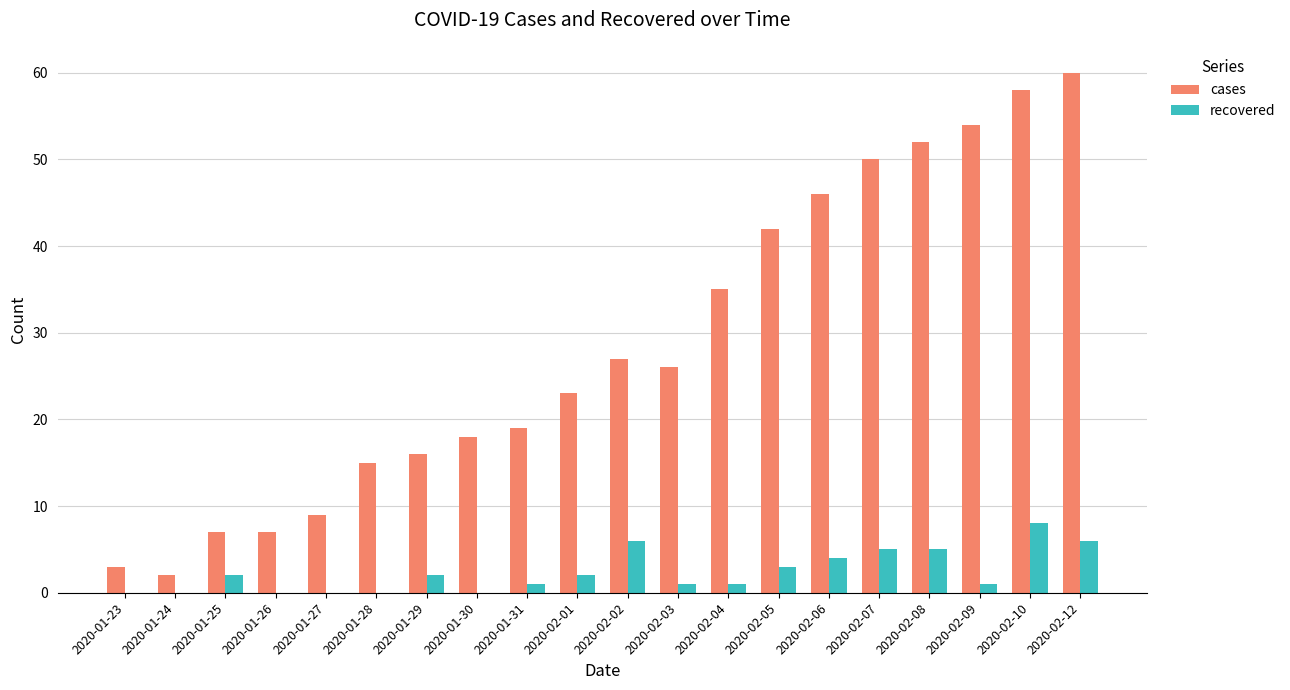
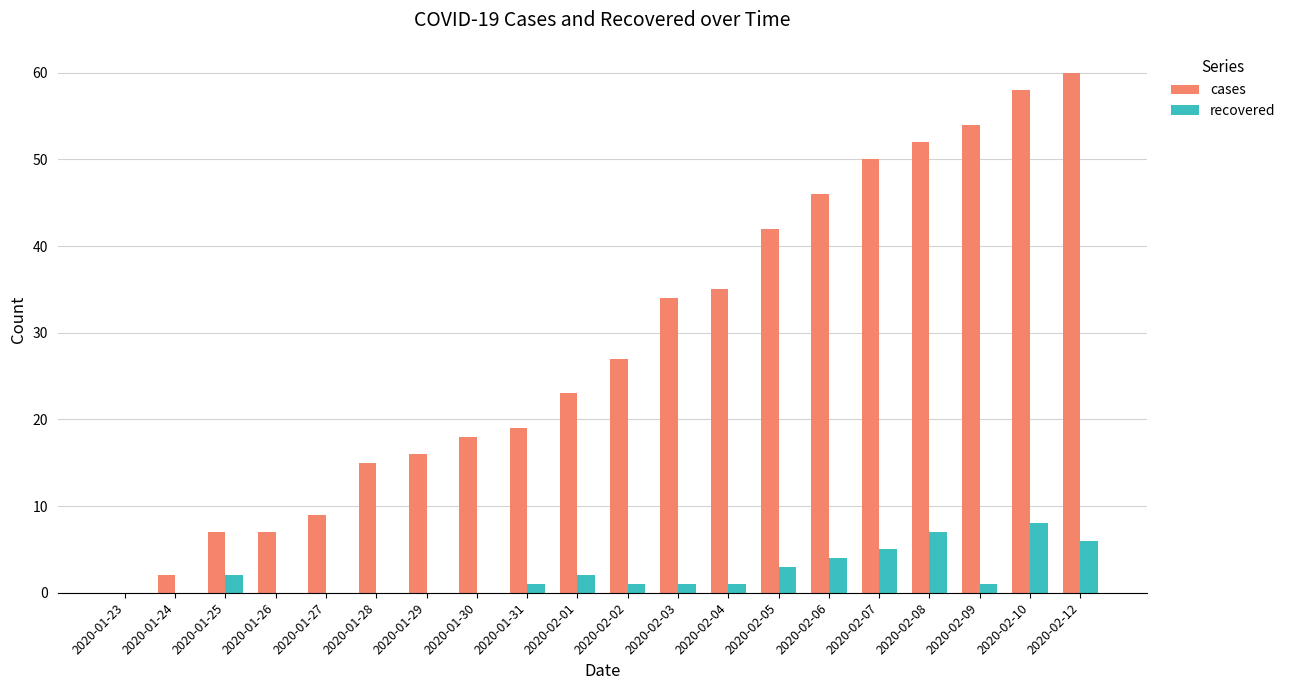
  {
    "cases": {
-     "2020-01-23": 3,
+     "2020-01-23": 0,
      "2020-01-24": 2,
      "2020-01-25": 7,
      "2020-01-26": 7,
      "2020-01-27": 9,
      "2020-01-28": 15,
      "2020-01-29": 16,
      "2020-01-30": 18,
      "2020-01-31": 19,
      "2020-02-01": 23,
      "2020-02-02": 27,
-     "2020-02-03": 26,
+     "2020-02-03": 34,
      "2020-02-04": 35,
      "2020-02-05": 42,
      "2020-02-06": 46,
      "2020-02-07": 50,
      "2020-02-08": 52,
      "2020-02-09": 54,
      "2020-02-10": 58,
      "2020-02-12": 60
    },
    "recovered": {
      "2020-01-23": 0,
      "2020-01-24": 0,
      "2020-01-25": 2,
      "2020-01-26": 0,
      "2020-01-27": 0,
      "2020-01-28": 0,
-     "2020-01-29": 2,
+     "2020-01-29": 0,
      "2020-01-30": 0,
      "2020-01-31": 1,
      "2020-02-01": 2,
-     "2020-02-02": 6,
+     "2020-02-02": 1,
      "2020-02-03": 1,
      "2020-02-04": 1,
      "2020-02-05": 3,
      "2020-02-06": 4,
      "2020-02-07": 5,
-     "2020-02-08": 5,
+     "2020-02-08": 7,
      "2020-02-09": 1,
      "2020-02-10": 8,
      "2020-02-12": 6
    }
  }
